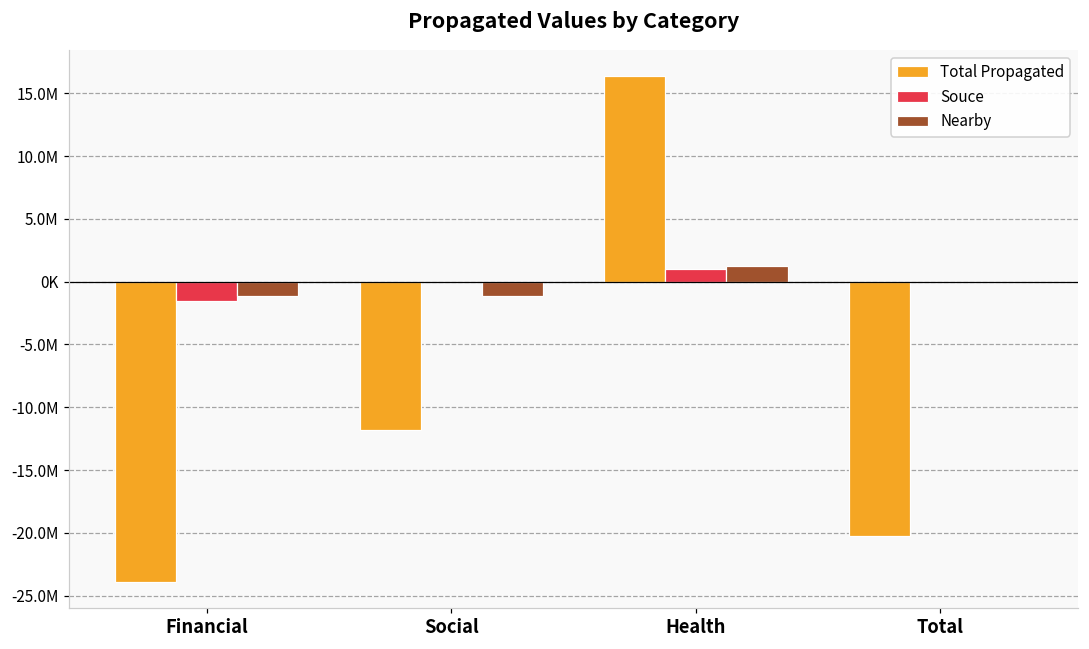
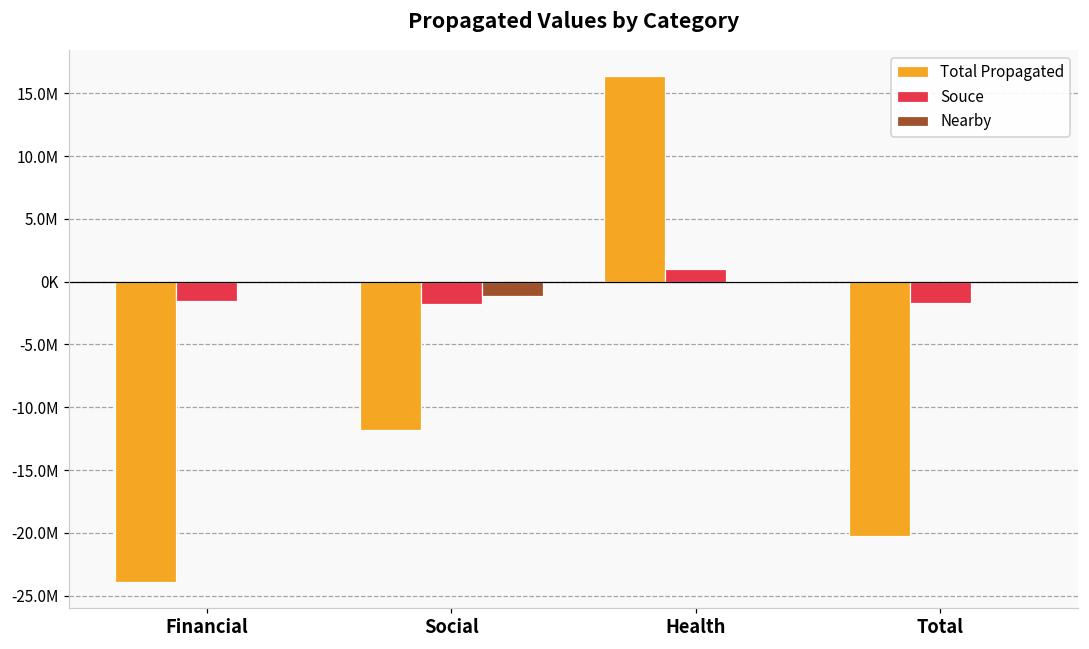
  {
    "Total Propagated": {
      "Financial": -23900000,
      "Social": -11800000,
      "Health": 16400000,
      "Total": -20300000
    },
    "Souce": {
      "Financial": -1600000,
-     "Social": 0,
+     "Social": -1800000,
      "Health": 1000000,
-     "Total": -100000
+     "Total": -1700000
    },
    "Nearby": {
-     "Financial": -1100000,
+     "Financial": 0,
      "Social": -1100000,
-     "Health": 1300000
+     "Health": 0
    }
  }
